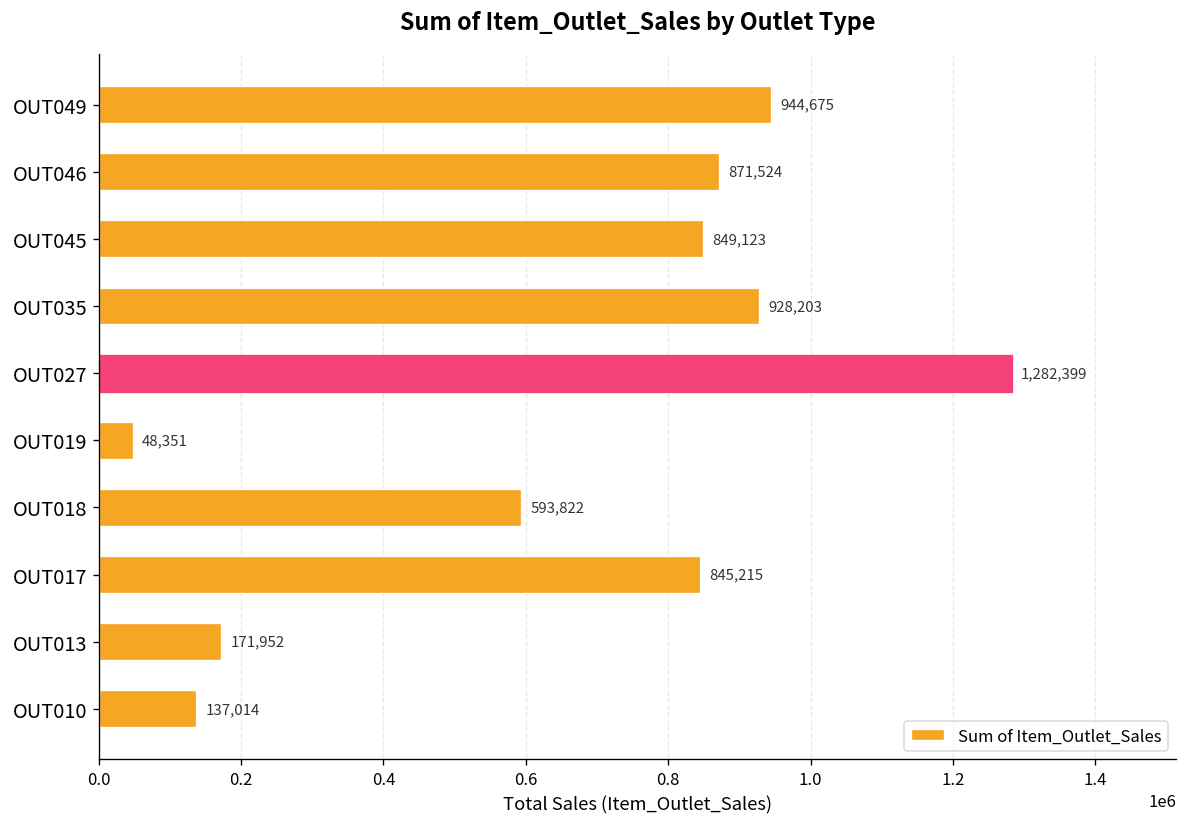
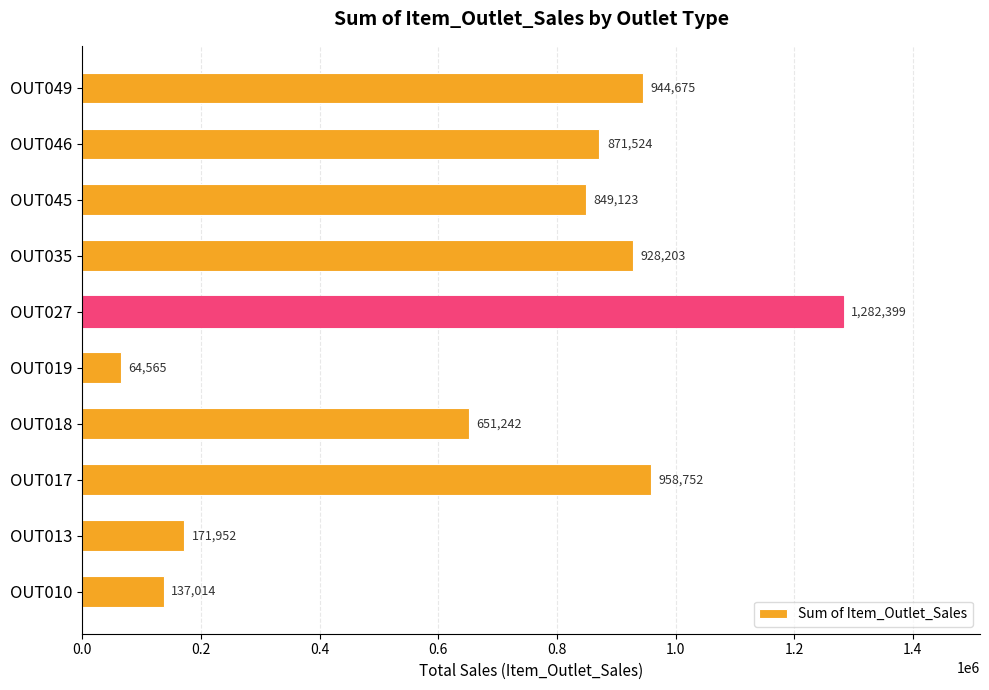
  {
    "OUT049": "944,675",
    "OUT046": "871,524",
    "OUT045": "849,123",
    "OUT035": "928,203",
    "OUT027": "1,282,399",
-   "OUT019": "48,351",
-   "OUT018": "593,822",
-   "OUT017": "845,215",
+   "OUT019": "64,565",
+   "OUT018": "651,242",
+   "OUT017": "958,752",
    "OUT013": "171,952",
    "OUT010": "137,014"
  }
